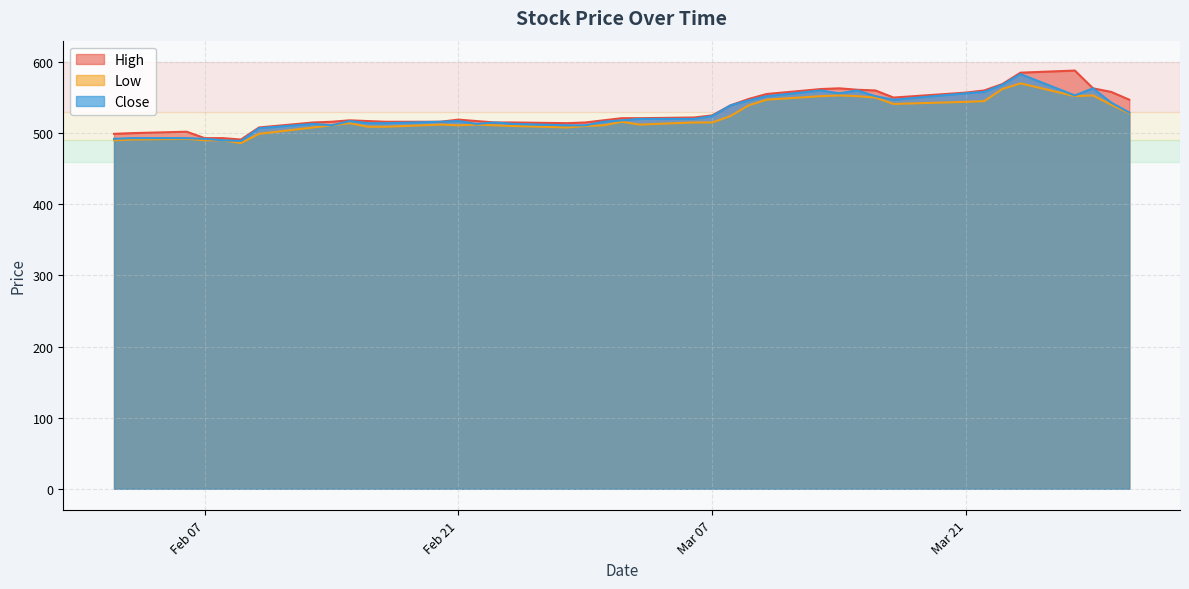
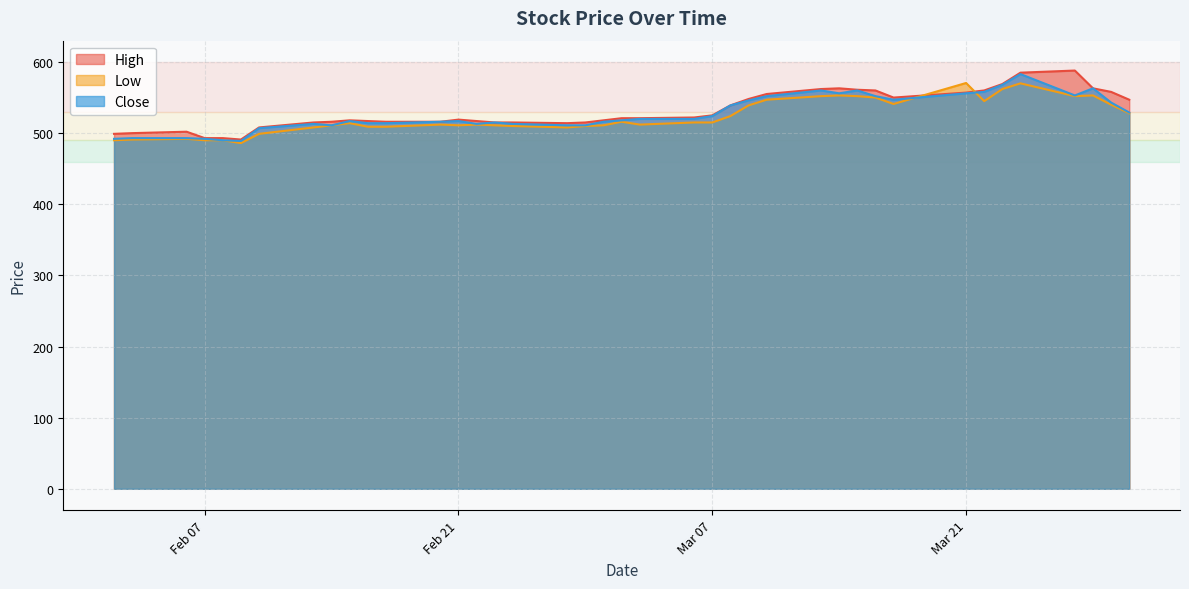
  {
    "Low": {
      "Feb 21": 510,
      "Mar 07": 520,
-     "Mar 21": 540
+     "Mar 21": 570
    }
  }
